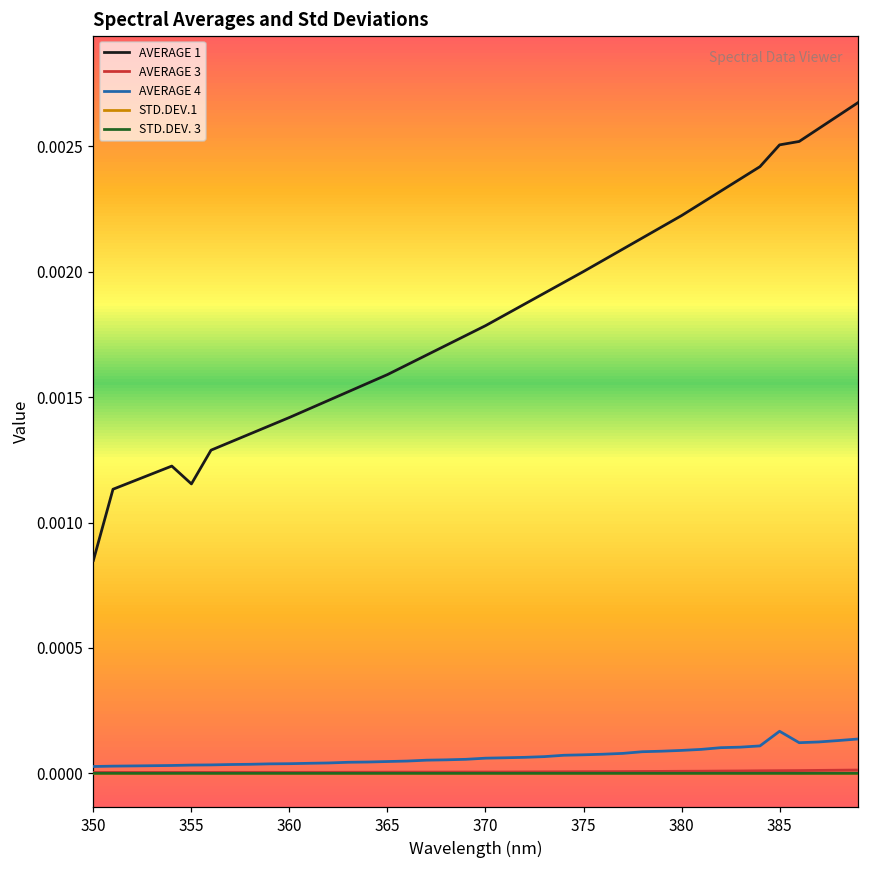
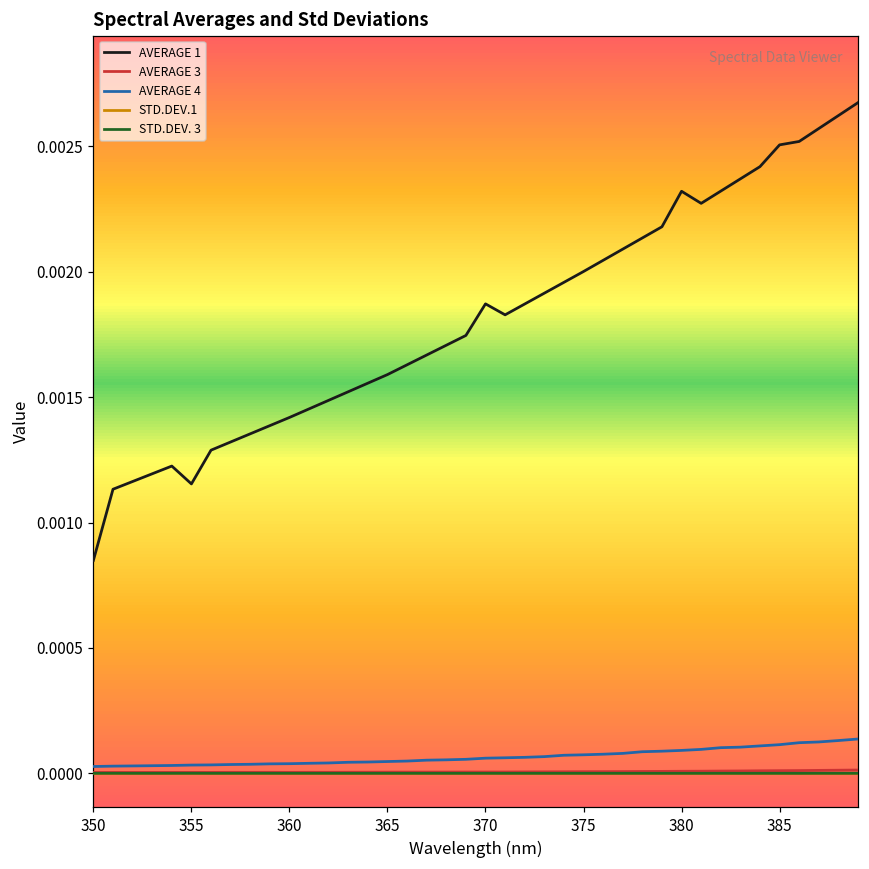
  {
    "AVERAGE 1": {
      "350": 0.00085,
      "355": 0.00115,
      "360": 0.00142,
      "365": 0.00159,
-     "370": 0.00179,
+     "370": 0.00187,
      "375": 0.00200,
-     "380": 0.00222,
+     "380": 0.00232,
      "385": 0.00251
    },
    "AVERAGE 4": {
      "350": 0.00003,
      "355": 0.00003,
      "360": 0.00004,
      "365": 0.00005,
      "370": 0.00006,
      "375": 0.00007,
      "380": 0.00009,
-     "385": 0.00017
+     "385": 0.00011
    }
  }
